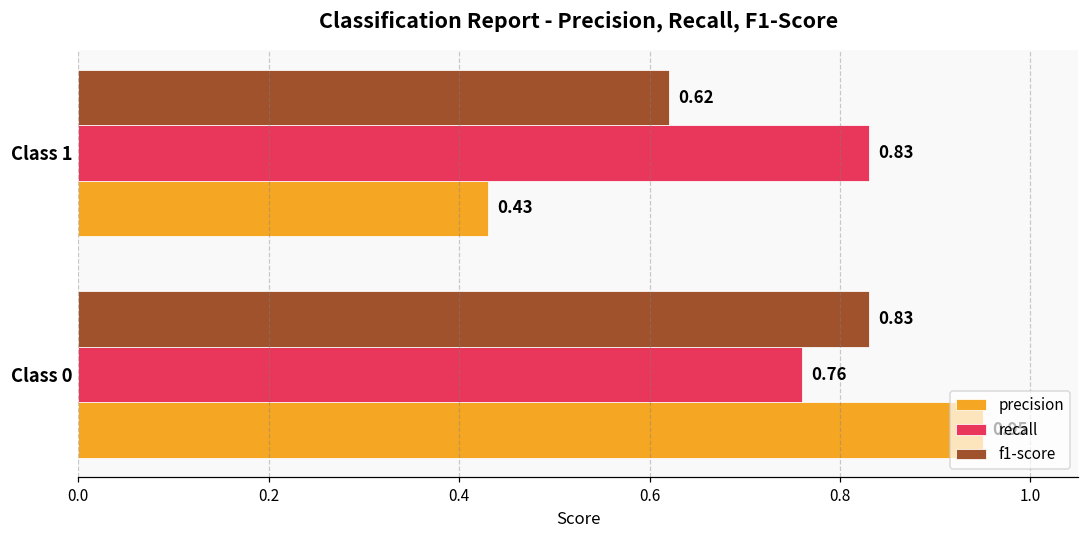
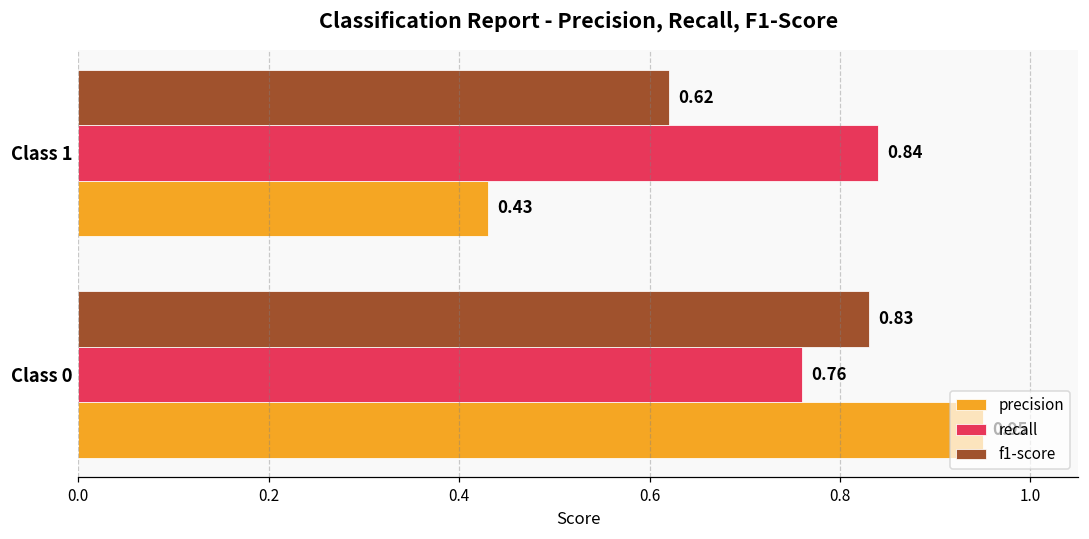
  {
    "precision": {
      "Class 1": 0.43
    },
    "recall": {
-     "Class 1": 0.83,
+     "Class 1": 0.84,
      "Class 0": 0.76
    },
    "f1-score": {
      "Class 1": 0.62,
      "Class 0": 0.83
    }
  }
